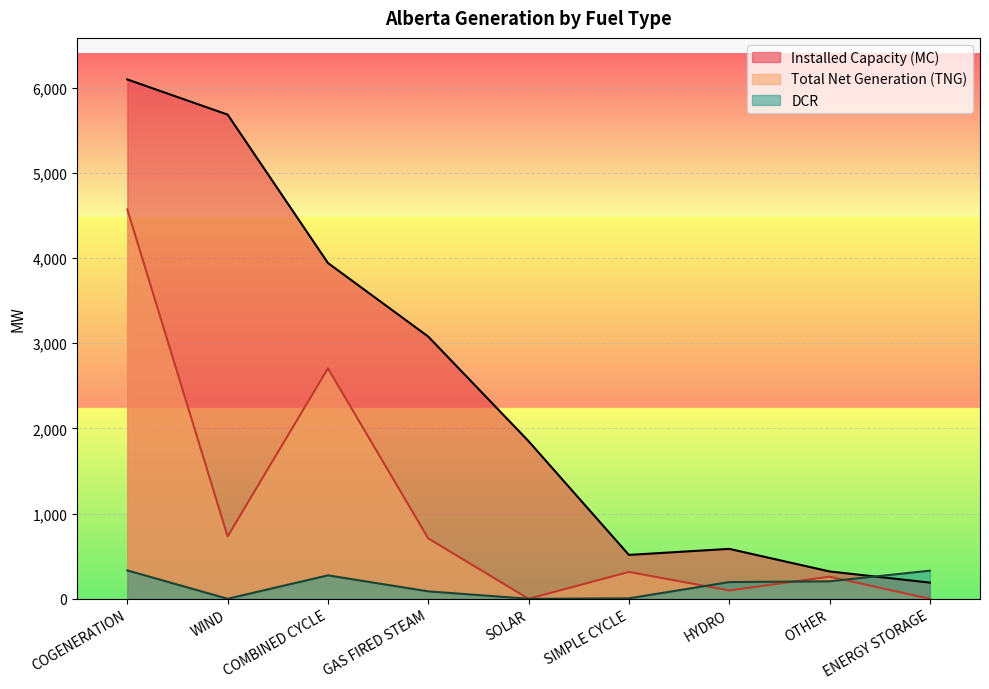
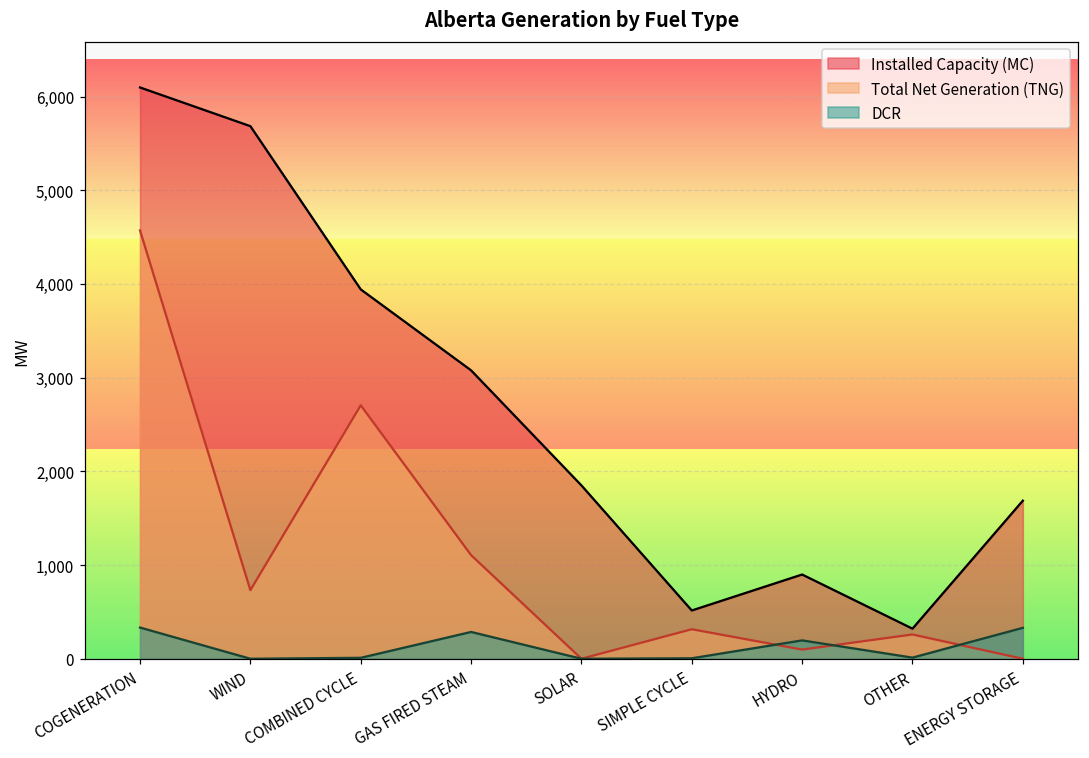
  {
    "Installed Capacity (MC)": {
      "COGENERATION": "6,100",
      "WIND": "5,700",
      "COMBINED CYCLE": "3,900",
      "GAS FIRED STEAM": "3,100",
      "SOLAR": "1,900",
      "SIMPLE CYCLE": "500",
-     "HYDRO": "600",
+     "HYDRO": "900",
      "OTHER": "300",
-     "ENERGY STORAGE": "200"
+     "ENERGY STORAGE": "1,700"
    },
    "Total Net Generation (TNG)": {
      "COGENERATION": "4,600",
      "WIND": "700",
      "COMBINED CYCLE": "2,700",
-     "GAS FIRED STEAM": "700",
+     "GAS FIRED STEAM": "1,100",
      "SIMPLE CYCLE": "300",
      "HYDRO": "100",
      "OTHER": "300",
      "ENERGY STORAGE": "0"
    },
    "DCR": {
      "COGENERATION": "300",
      "WIND": "0",
-     "COMBINED CYCLE": "300",
-     "GAS FIRED STEAM": "100",
+     "COMBINED CYCLE": "0",
+     "GAS FIRED STEAM": "300",
      "SIMPLE CYCLE": "0",
      "HYDRO": "200",
-     "OTHER": "200",
+     "OTHER": "0",
      "ENERGY STORAGE": "300"
    }
  }
